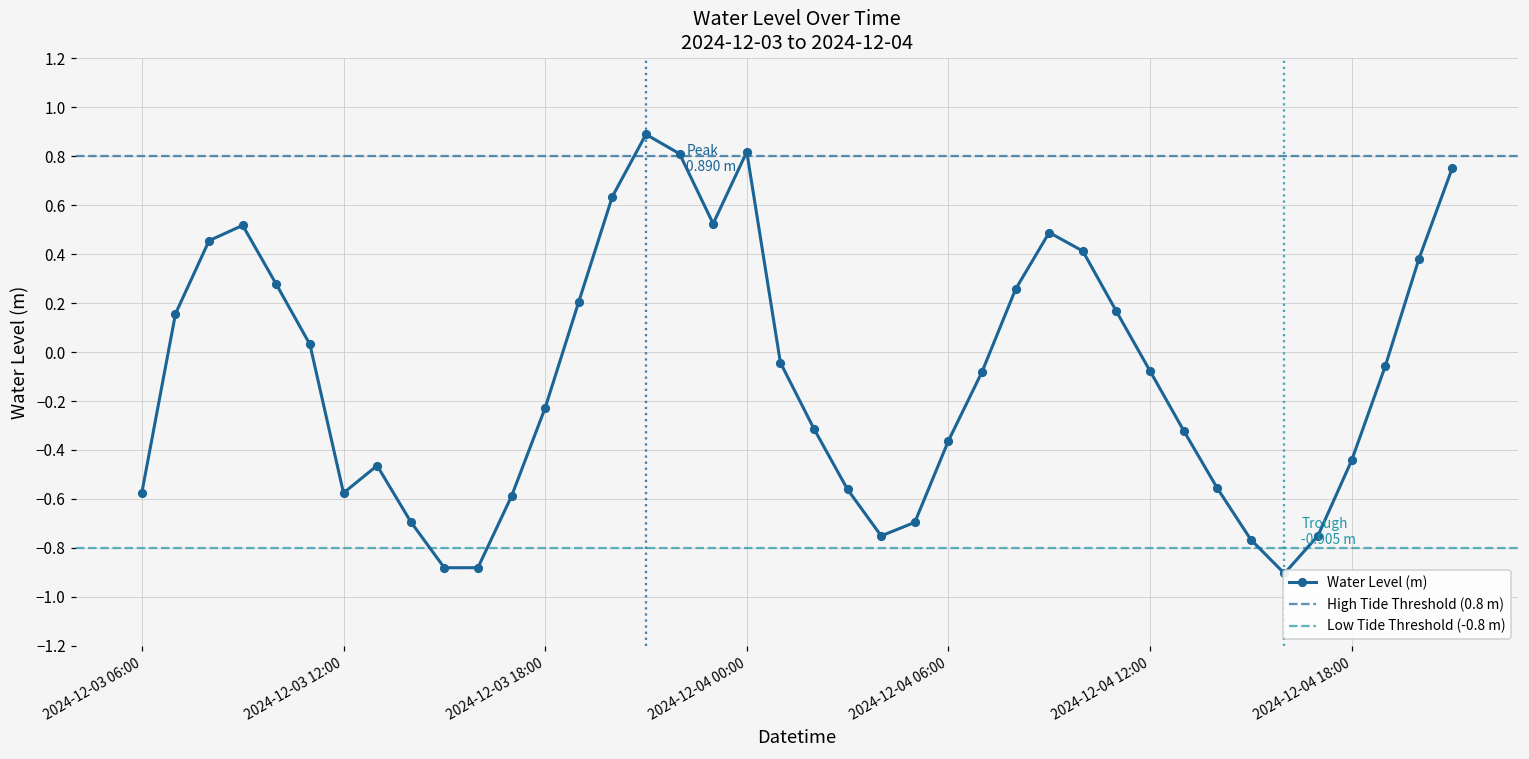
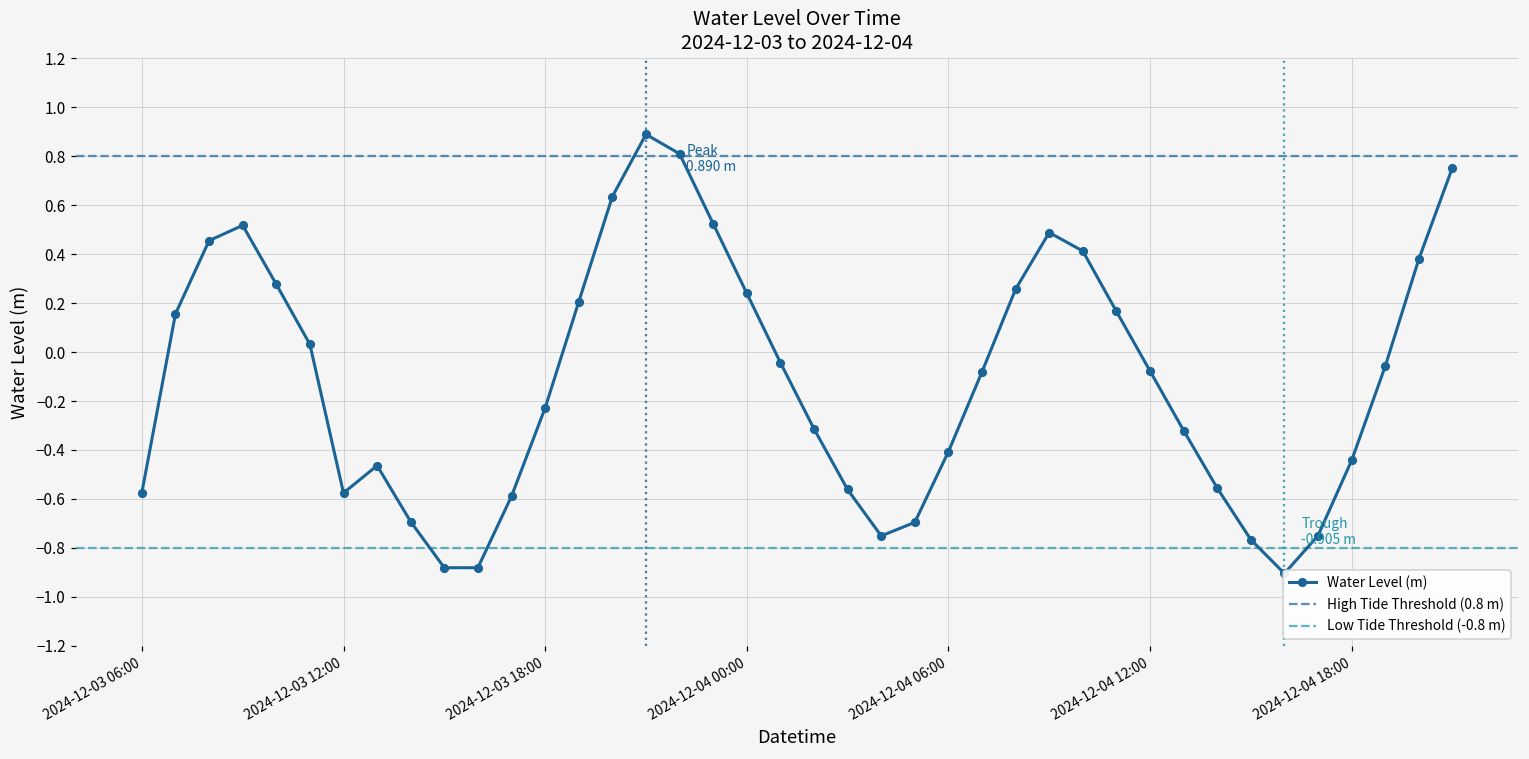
  {
    "2024-12-03 06:00": -0.57,
    "2024-12-03 12:00": -0.58,
    "2024-12-03 18:00": -0.23,
-   "2024-12-04 00:00": 0.82,
-   "2024-12-04 06:00": -0.36,
+   "2024-12-04 00:00": 0.24,
+   "2024-12-04 06:00": -0.41,
    "2024-12-04 12:00": -0.08,
    "2024-12-04 18:00": -0.44
  }
